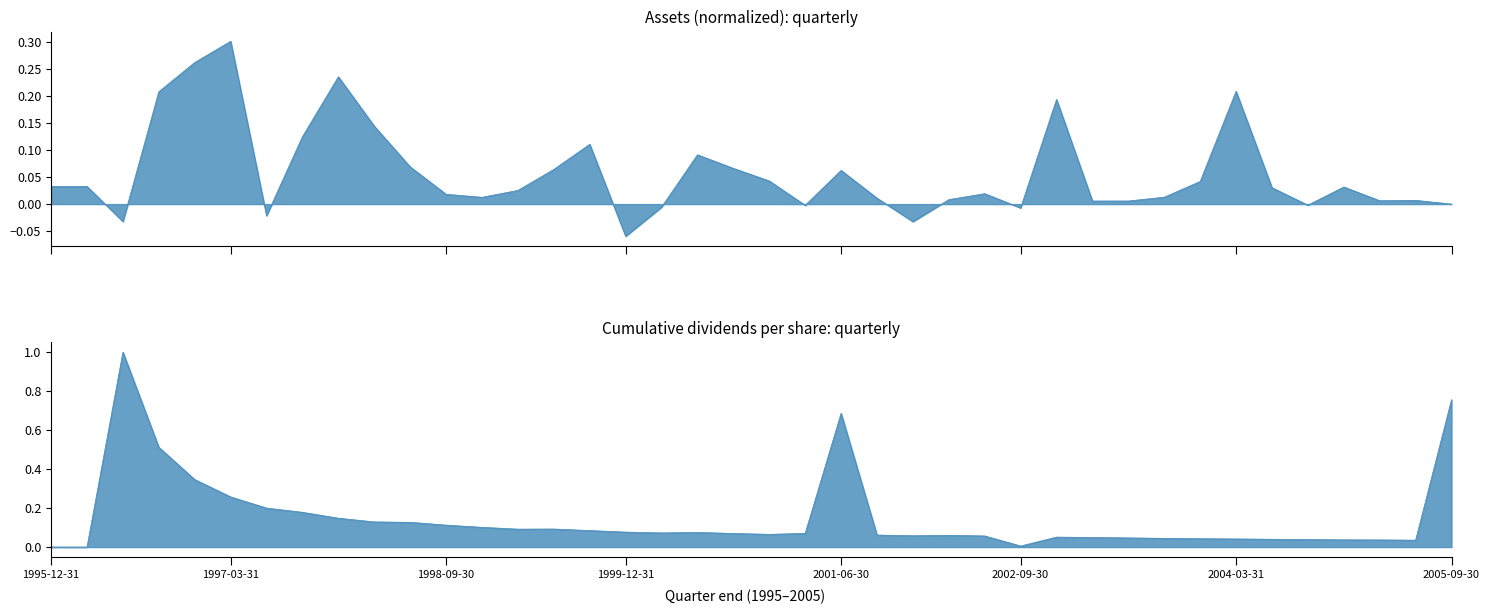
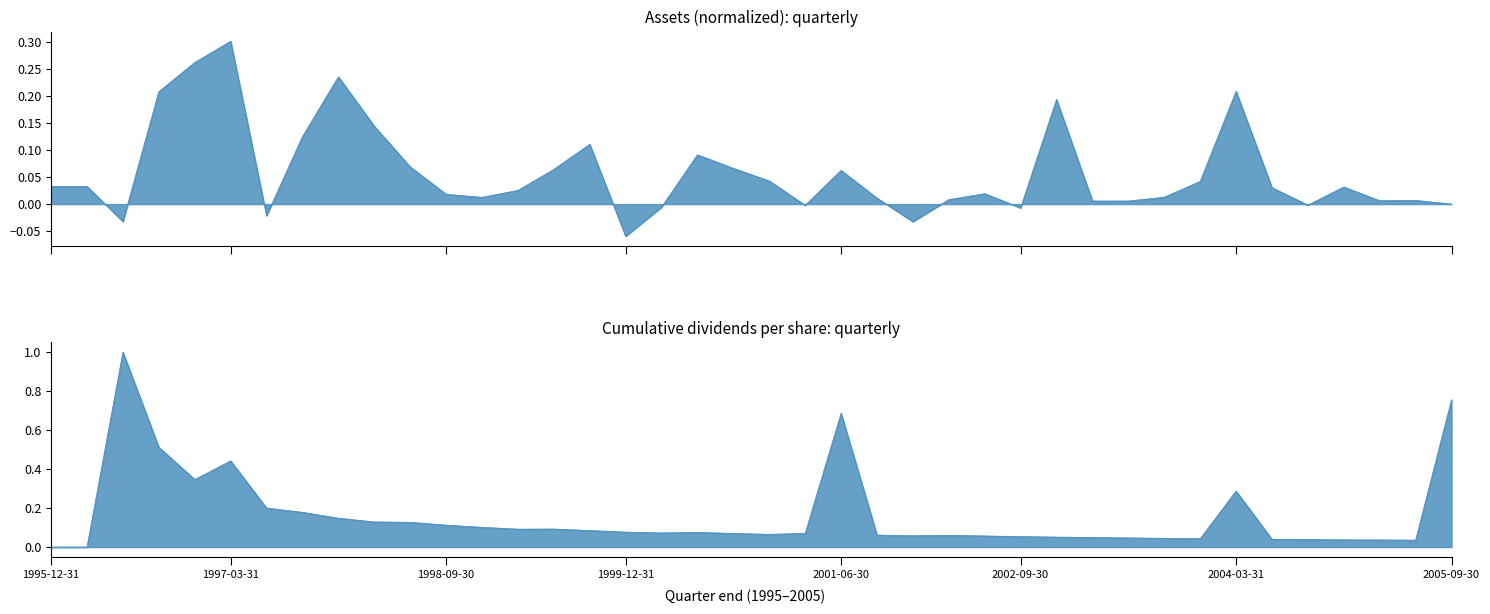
  {
    "Cumulative dividends per share: quarterly": {
      "1995-12-31": 0.00,
-     "1997-03-31": 0.26,
+     "1997-03-31": 0.44,
      "1998-09-30": 0.11,
      "1999-12-31": 0.08,
      "2001-06-30": 0.69,
-     "2002-09-30": 0.01,
-     "2004-03-31": 0.04,
+     "2002-09-30": 0.05,
+     "2004-03-31": 0.29,
      "2005-09-30": 0.76
    }
  }
